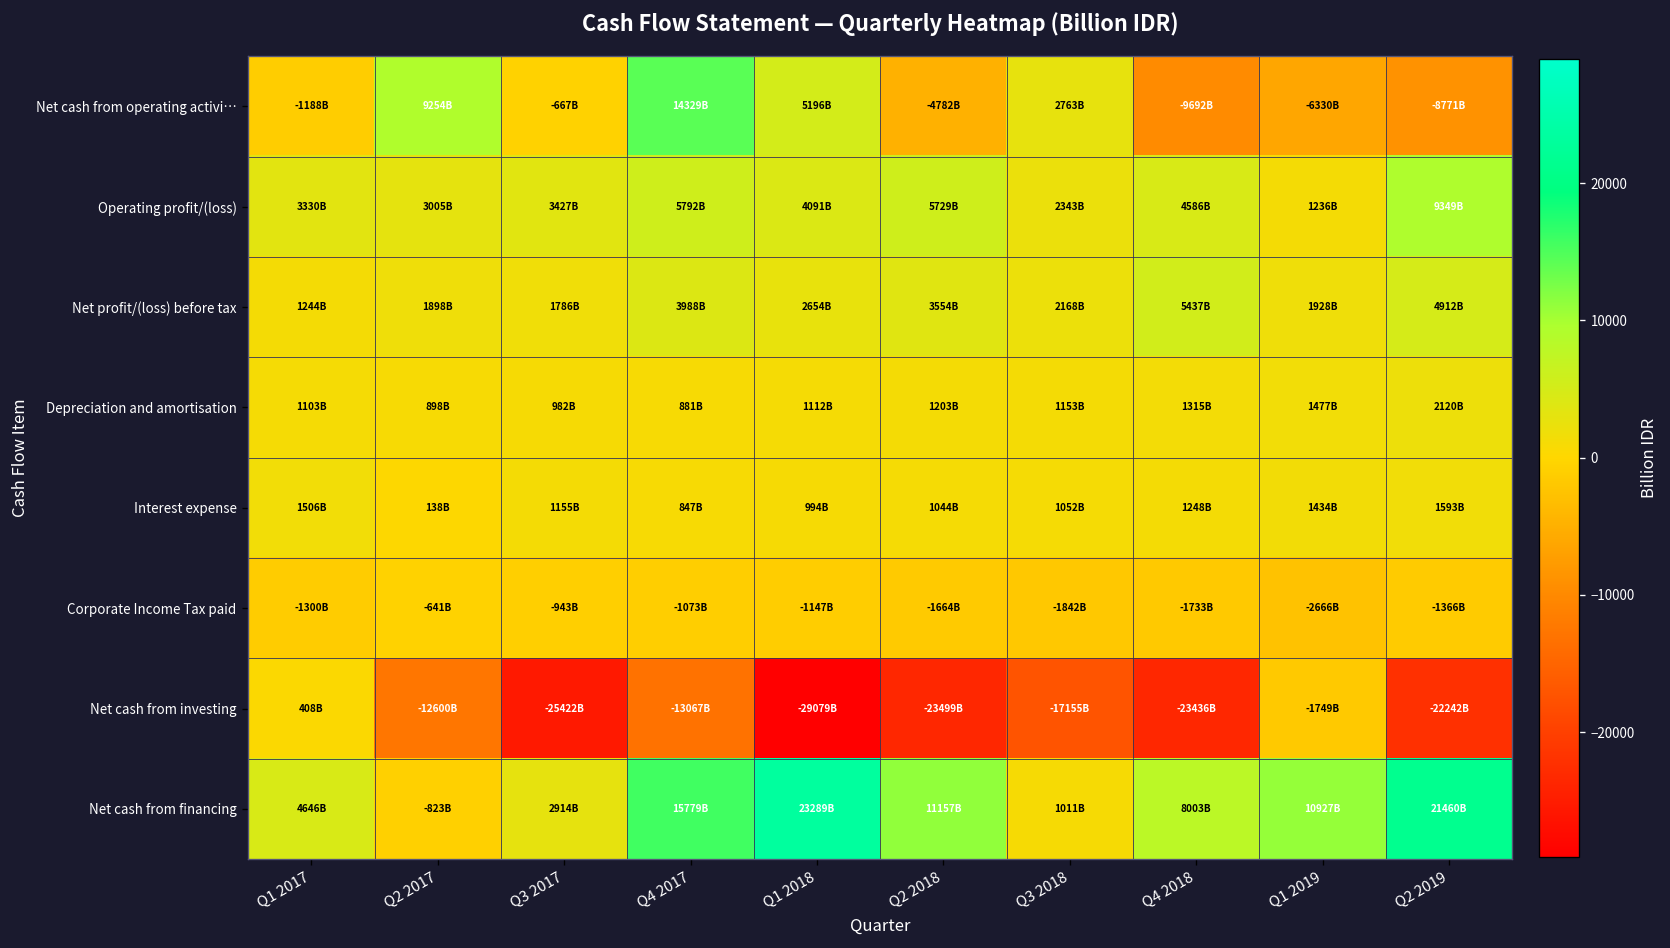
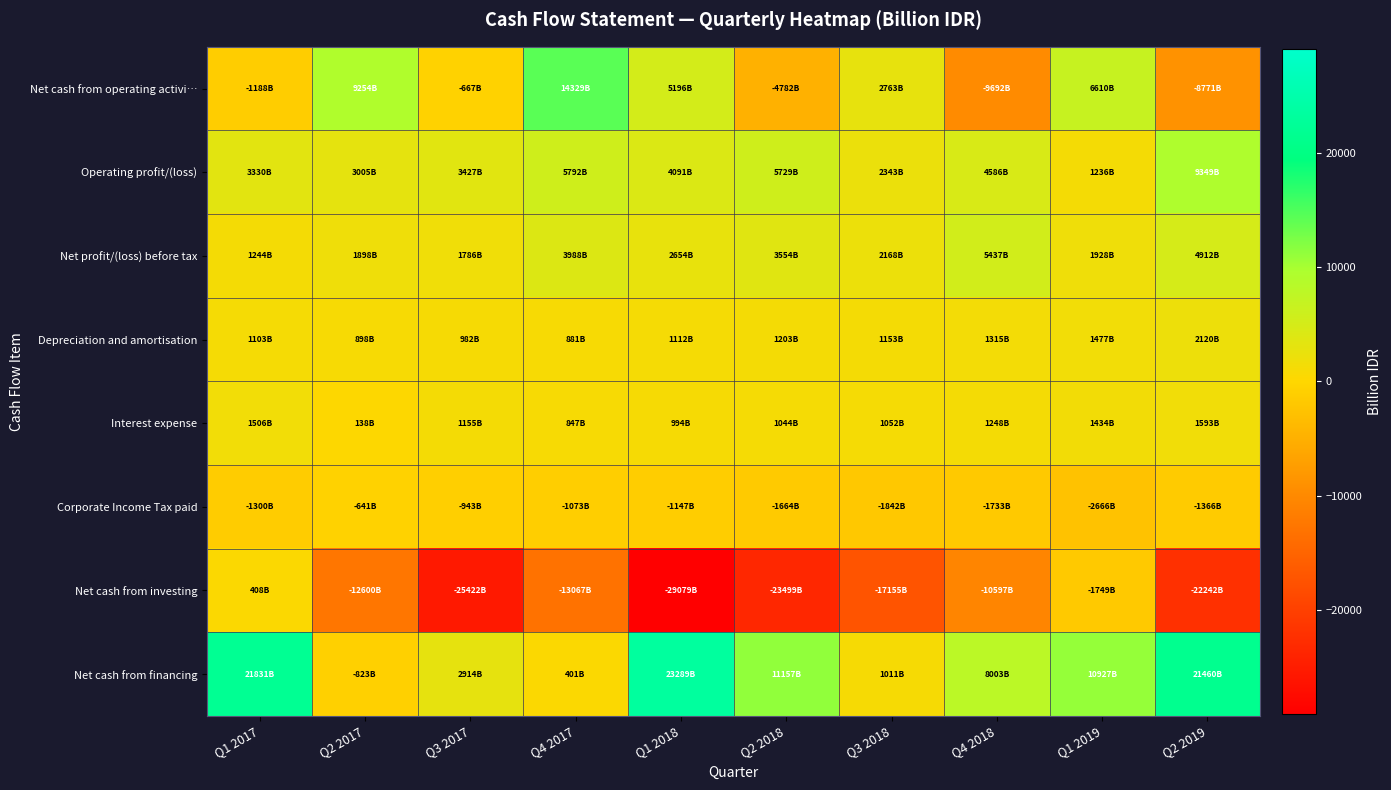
  {
    "Net cash from operating activi…": {
      "Q1 2017": "-1188B",
      "Q2 2017": "9254B",
      "Q3 2017": "-667B",
      "Q4 2017": "14329B",
      "Q1 2018": "5196B",
      "Q2 2018": "-4782B",
      "Q3 2018": "2763B",
      "Q4 2018": "-9692B",
-     "Q1 2019": "-6330B",
+     "Q1 2019": "6610B",
      "Q2 2019": "-8771B"
    },
    "Operating profit/(loss)": {
      "Q1 2017": "3330B",
      "Q2 2017": "3005B",
      "Q3 2017": "3427B",
      "Q4 2017": "5792B",
      "Q1 2018": "4091B",
      "Q2 2018": "5729B",
      "Q3 2018": "2343B",
      "Q4 2018": "4586B",
      "Q1 2019": "1236B",
      "Q2 2019": "9349B"
    },
    "Net profit/(loss) before tax": {
      "Q1 2017": "1244B",
      "Q2 2017": "1898B",
      "Q3 2017": "1786B",
      "Q4 2017": "3988B",
      "Q1 2018": "2654B",
      "Q2 2018": "3554B",
      "Q3 2018": "2168B",
      "Q4 2018": "5437B",
      "Q1 2019": "1928B",
      "Q2 2019": "4912B"
    },
    "Depreciation and amortisation": {
      "Q1 2017": "1103B",
      "Q2 2017": "898B",
      "Q3 2017": "982B",
      "Q4 2017": "881B",
      "Q1 2018": "1112B",
      "Q2 2018": "1203B",
      "Q3 2018": "1153B",
      "Q4 2018": "1315B",
      "Q1 2019": "1477B",
      "Q2 2019": "2120B"
    },
    "Interest expense": {
      "Q1 2017": "1506B",
      "Q2 2017": "138B",
      "Q3 2017": "1155B",
      "Q4 2017": "847B",
      "Q1 2018": "994B",
      "Q2 2018": "1044B",
      "Q3 2018": "1052B",
      "Q4 2018": "1248B",
      "Q1 2019": "1434B",
      "Q2 2019": "1593B"
    },
    "Corporate Income Tax paid": {
      "Q1 2017": "-1300B",
      "Q2 2017": "-641B",
      "Q3 2017": "-943B",
      "Q4 2017": "-1073B",
      "Q1 2018": "-1147B",
      "Q2 2018": "-1664B",
      "Q3 2018": "-1842B",
      "Q4 2018": "-1733B",
      "Q1 2019": "-2666B",
      "Q2 2019": "-1366B"
    },
    "Net cash from investing": {
      "Q1 2017": "408B",
      "Q2 2017": "-12600B",
      "Q3 2017": "-25422B",
      "Q4 2017": "-13067B",
      "Q1 2018": "-29079B",
      "Q2 2018": "-23499B",
      "Q3 2018": "-17155B",
-     "Q4 2018": "-23436B",
+     "Q4 2018": "-10597B",
      "Q1 2019": "-1749B",
      "Q2 2019": "-22242B"
    },
    "Net cash from financing": {
-     "Q1 2017": "4646B",
+     "Q1 2017": "21831B",
      "Q2 2017": "-823B",
      "Q3 2017": "2914B",
-     "Q4 2017": "15779B",
+     "Q4 2017": "401B",
      "Q1 2018": "23289B",
      "Q2 2018": "11157B",
      "Q3 2018": "1011B",
      "Q4 2018": "8003B",
      "Q1 2019": "10927B",
      "Q2 2019": "21460B"
    }
  }
